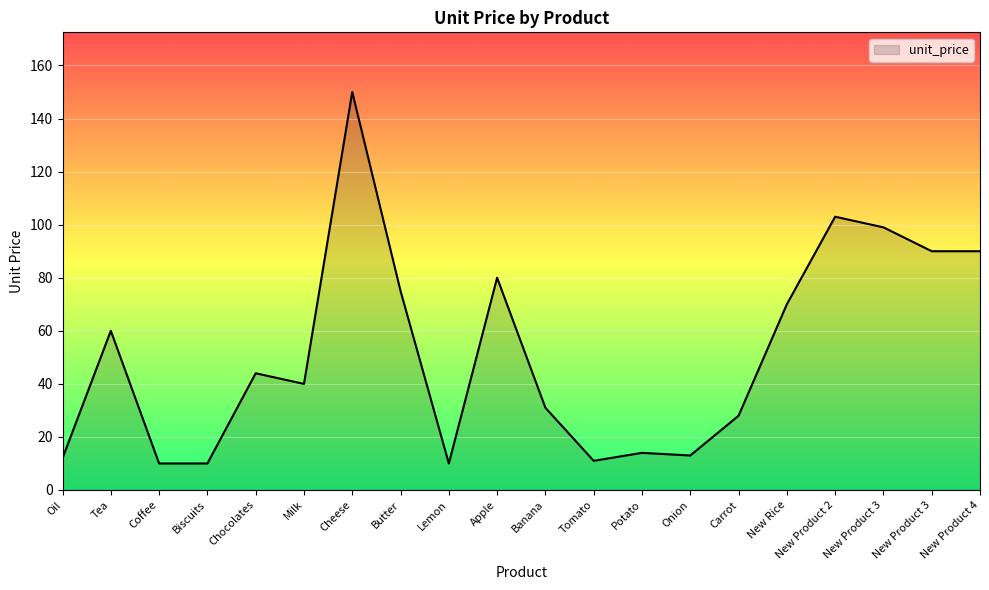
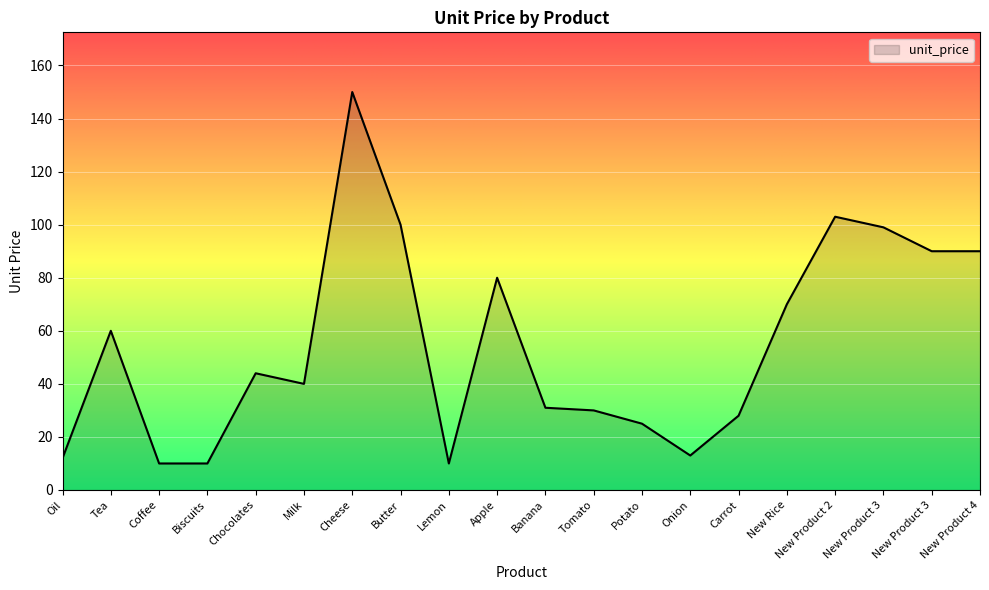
  {
    "Oil": 12,
    "Tea": 60,
    "Coffee": 10,
    "Biscuits": 10,
    "Chocolates": 44,
    "Milk": 40,
    "Cheese": 150,
-   "Butter": 75,
+   "Butter": 100,
    "Lemon": 10,
    "Apple": 80,
    "Banana": 31,
-   "Tomato": 11,
-   "Potato": 14,
+   "Tomato": 30,
+   "Potato": 25,
    "Onion": 13,
    "Carrot": 28,
    "New Rice": 70,
    "New Product 2": 103,
    "New Product 4": 90
  }
